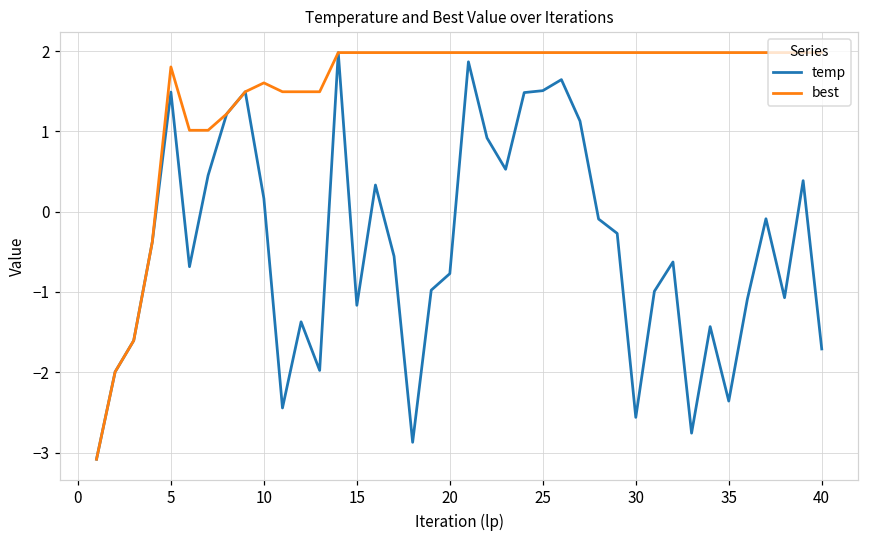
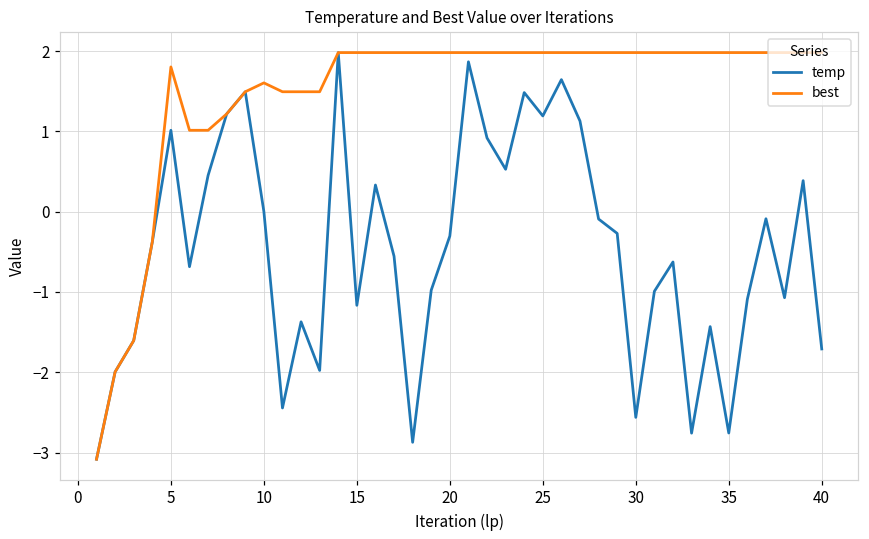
  {
    "temp": {
-     "5": 1.5,
-     "10": 0.2,
+     "5": 1.0,
+     "10": 0.0,
      "15": -1.2,
-     "20": -0.8,
-     "25": 1.5,
+     "20": -0.3,
+     "25": 1.2,
      "30": -2.6,
-     "35": -2.4,
+     "35": -2.8,
      "40": -1.7
    },
    "best": {
      "5": 1.8,
      "10": 1.6,
      "15": 2.0,
      "20": 2.0,
      "25": 2.0,
      "30": 2.0,
      "35": 2.0
    }
  }
